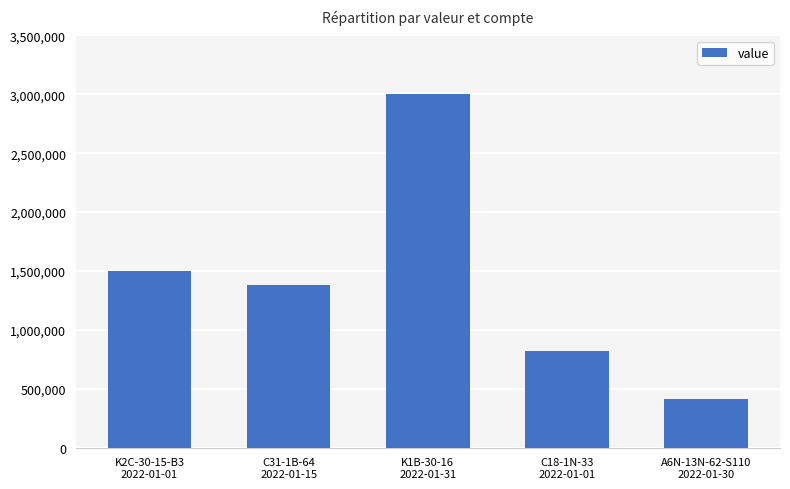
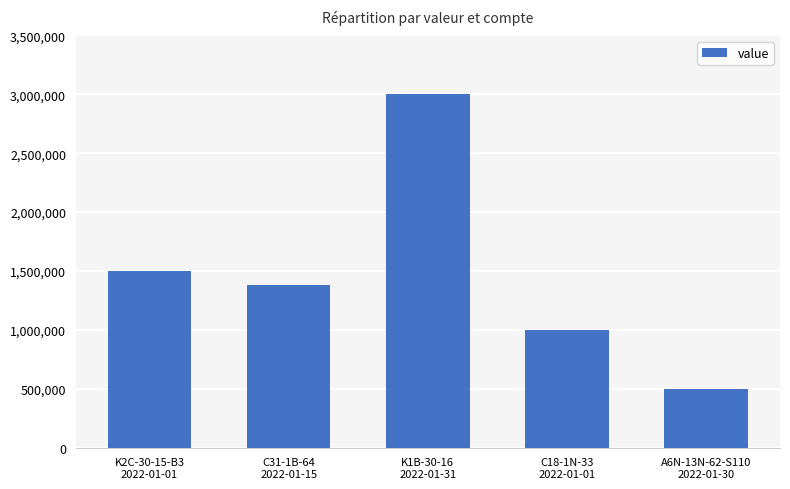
  {
    "K2C-30-15-B3 2022-01-01": "1,500,000",
    "C31-1B-64 2022-01-15": "1,390,000",
    "K1B-30-16 2022-01-31": "3,000,000",
-   "C18-1N-33 2022-01-01": "820,000",
-   "A6N-13N-62-S110 2022-01-30": "410,000"
+   "C18-1N-33 2022-01-01": "1,000,000",
+   "A6N-13N-62-S110 2022-01-30": "500,000"
  }
